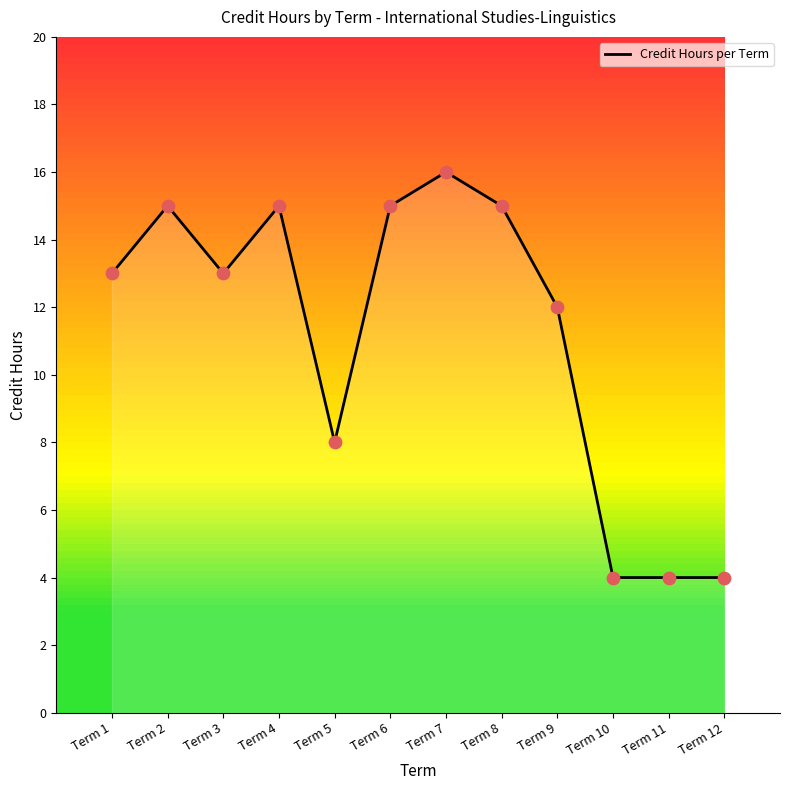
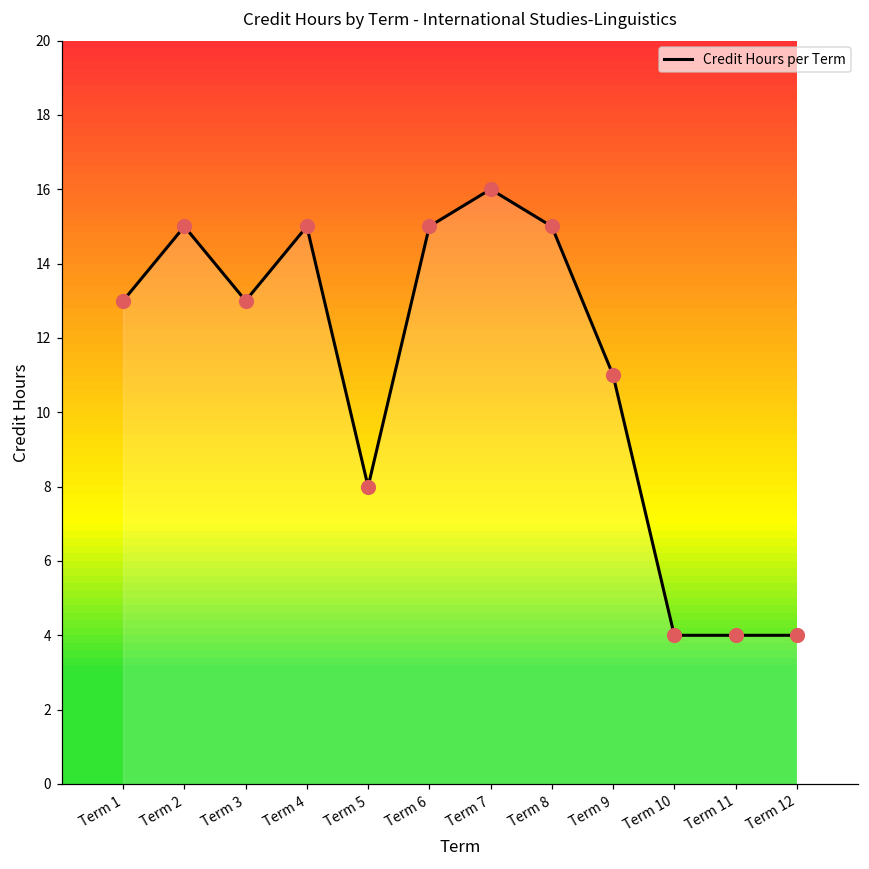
  {
    "Term 1": 13,
    "Term 2": 15,
    "Term 3": 13,
    "Term 4": 15,
    "Term 5": 8,
    "Term 6": 15,
    "Term 7": 16,
    "Term 8": 15,
-   "Term 9": 12,
+   "Term 9": 11,
    "Term 10": 4,
    "Term 11": 4,
    "Term 12": 4
  }
